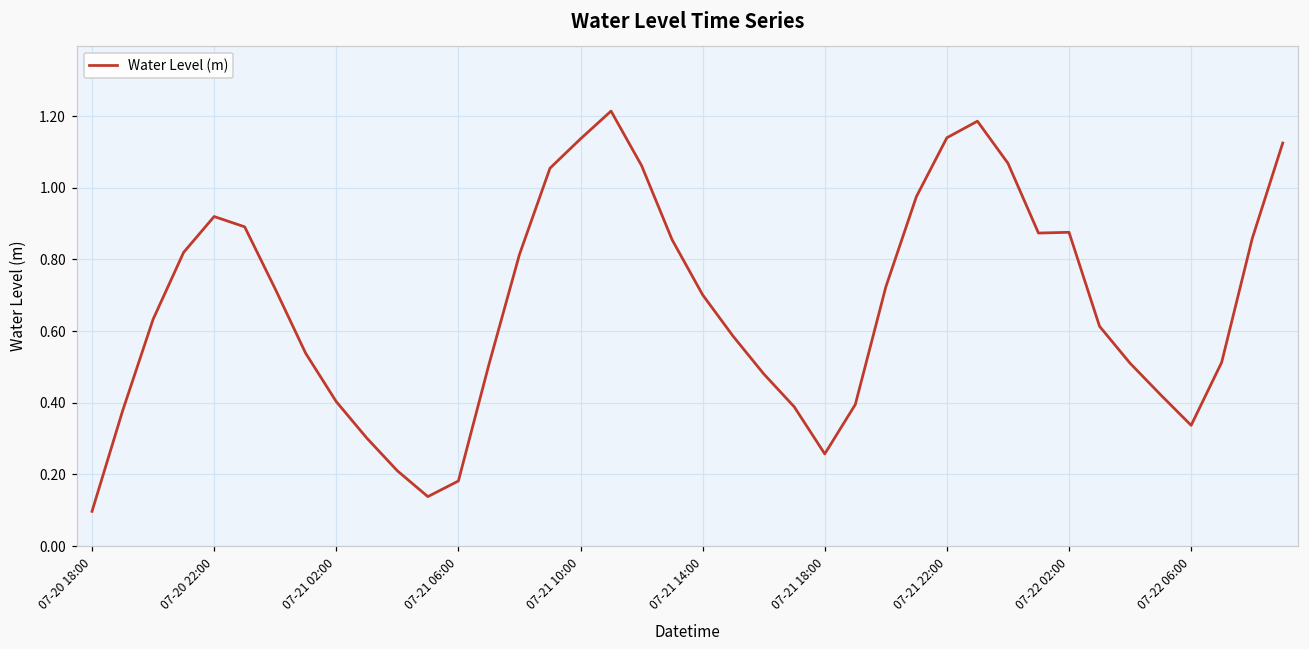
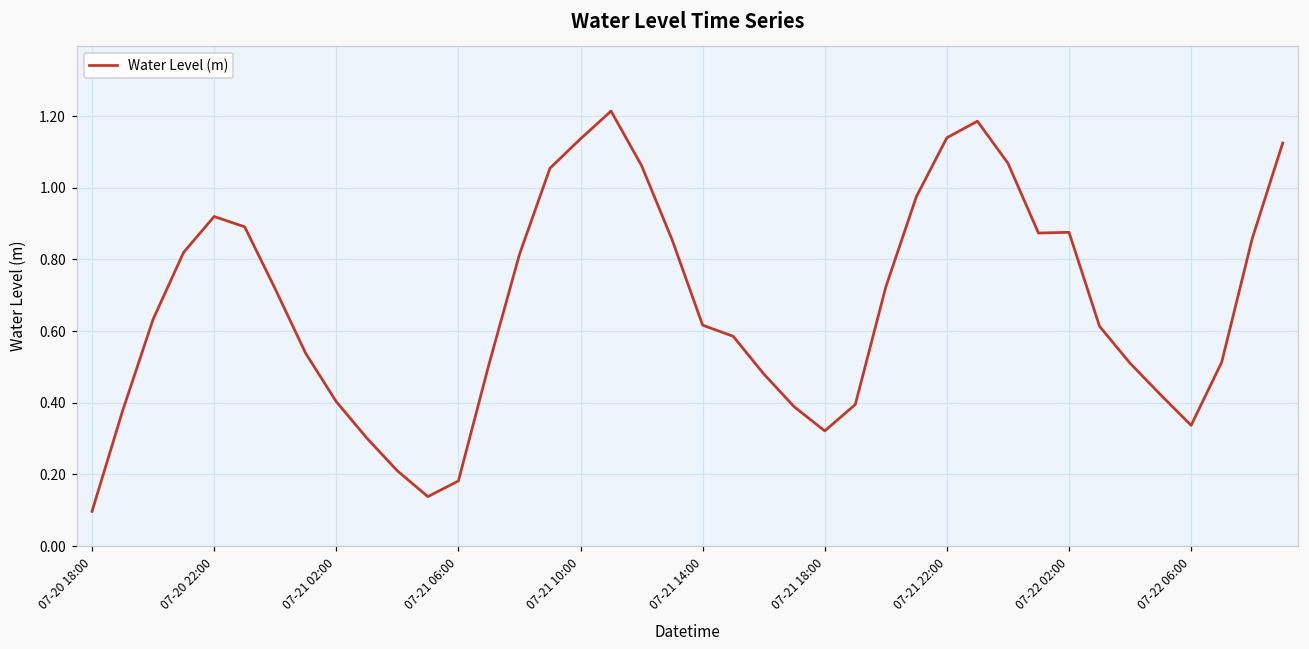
  {
    "07-20 18:00": 0.10,
    "07-20 22:00": 0.92,
    "07-21 02:00": 0.40,
    "07-21 06:00": 0.18,
    "07-21 10:00": 1.14,
-   "07-21 14:00": 0.70,
-   "07-21 18:00": 0.26,
+   "07-21 14:00": 0.62,
+   "07-21 18:00": 0.32,
    "07-21 22:00": 1.14,
    "07-22 02:00": 0.88,
    "07-22 06:00": 0.34
  }
